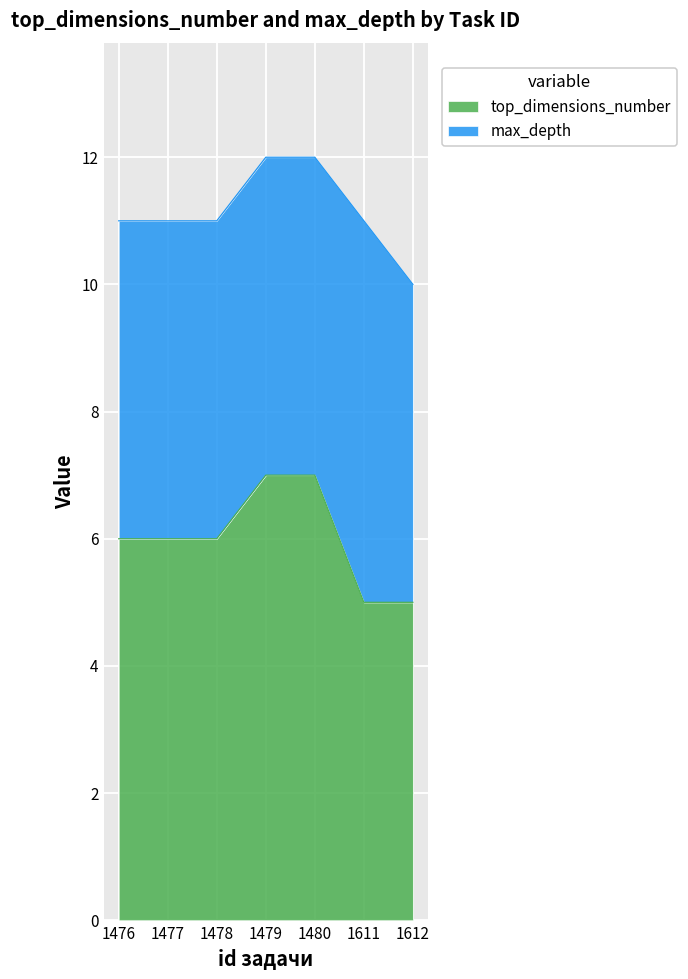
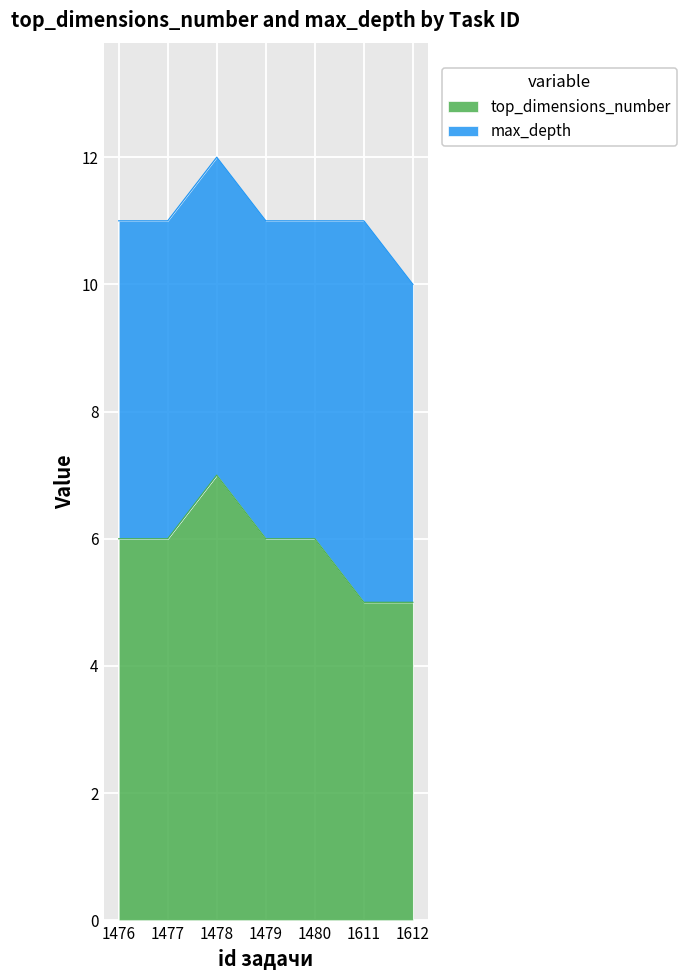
  {
    "top_dimensions_number": {
      "1476": 6,
      "1477": 6,
-     "1478": 6,
-     "1479": 7,
-     "1480": 7,
+     "1478": 7,
+     "1479": 6,
+     "1480": 6,
      "1611": 5,
      "1612": 5
    },
    "max_depth": {
      "1476": 5,
      "1477": 5,
      "1478": 5,
      "1479": 5,
      "1480": 5,
      "1611": 6,
      "1612": 5
    }
  }
